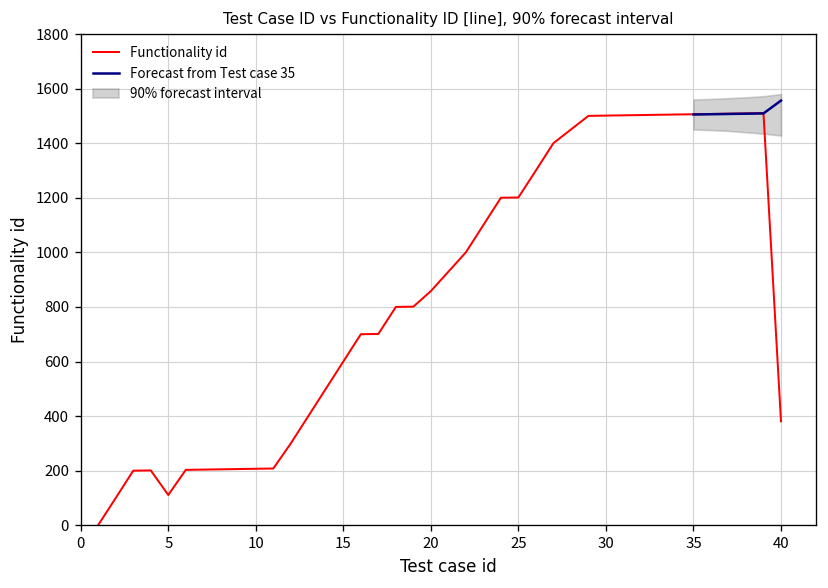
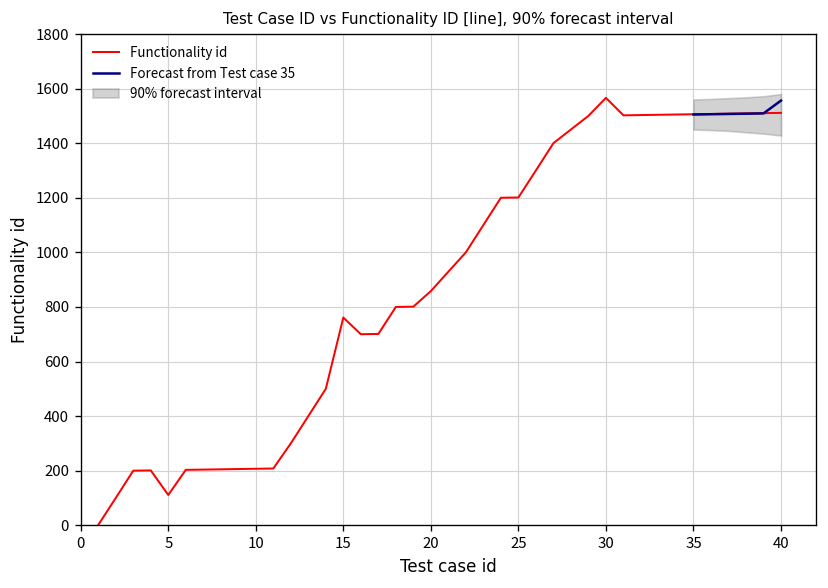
  {
    "Functionality id": {
      "5": 110,
-     "15": 600,
+     "15": 760,
      "20": 860,
      "25": 1200,
-     "30": 1500,
-     "40": 380
+     "30": 1570,
+     "40": 1510
    },
    "Forecast from Test case 35": {
      "40": 1560
    }
  }
